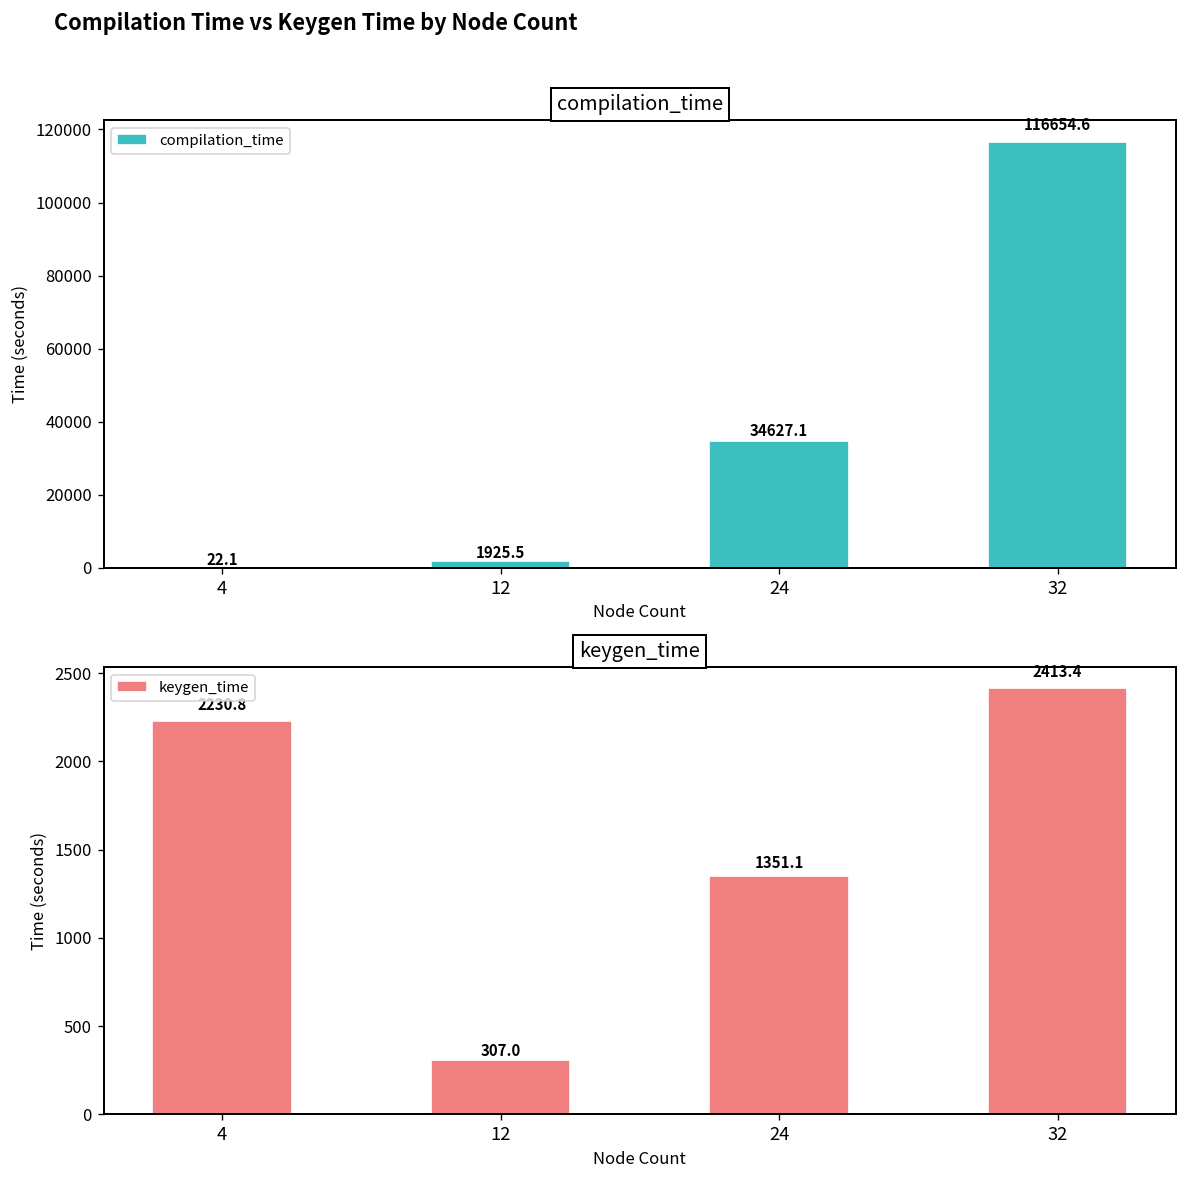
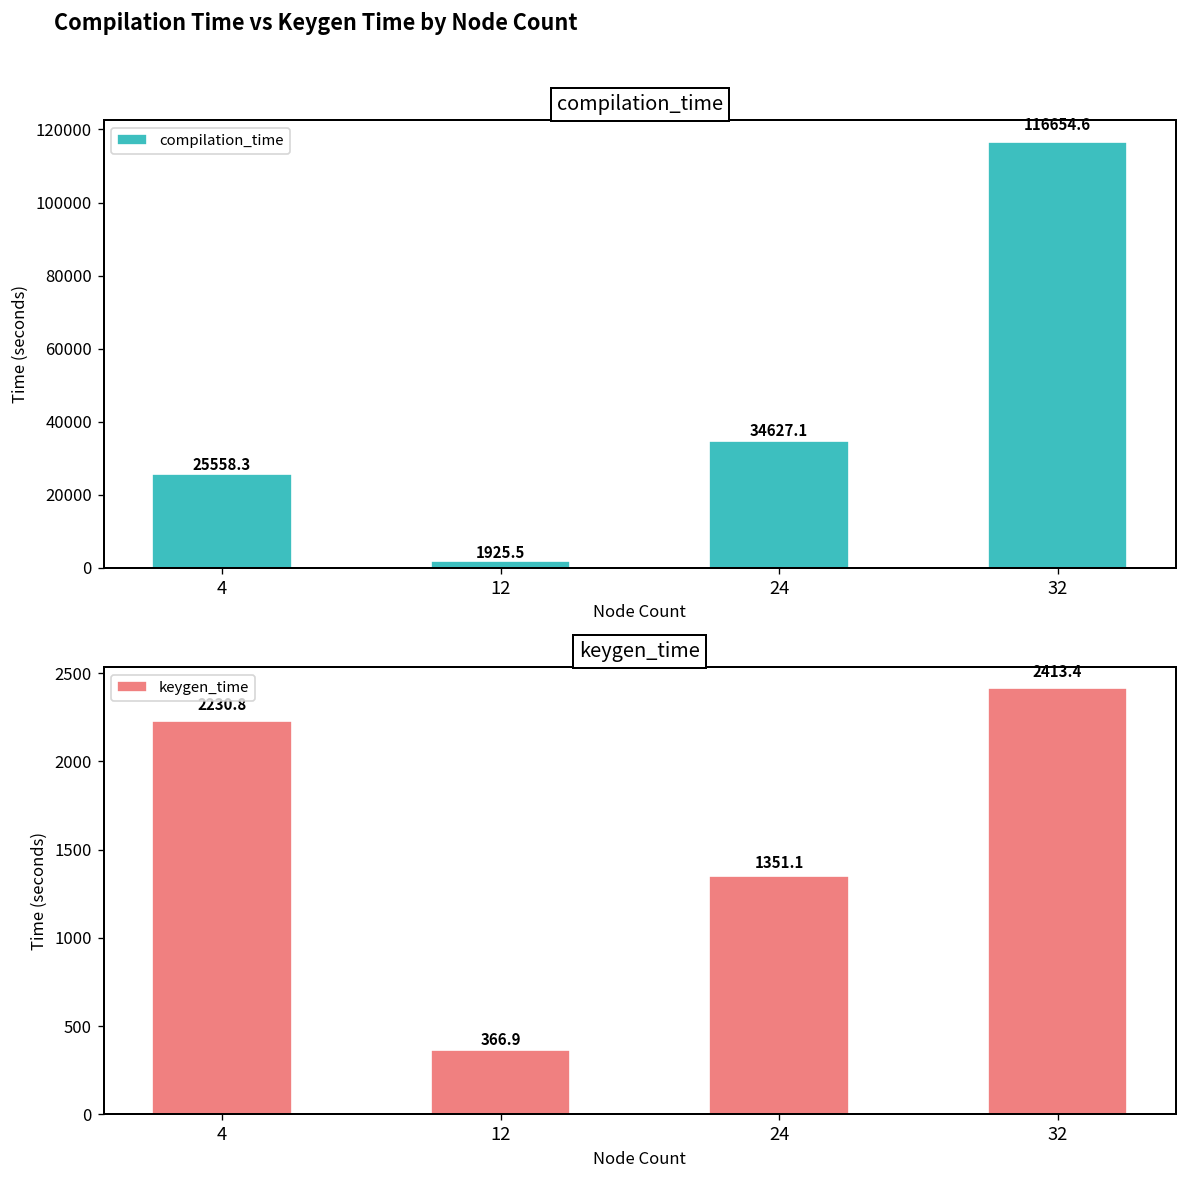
  {
    "compilation_time": {
-     "4": 22.1,
+     "4": 25558.3,
      "12": 1925.5,
      "24": 34627.1,
      "32": 116654.6
    },
    "keygen_time": {
-     "12": 307.0,
+     "12": 366.9,
      "24": 1351.1,
      "32": 2413.4
    }
  }
